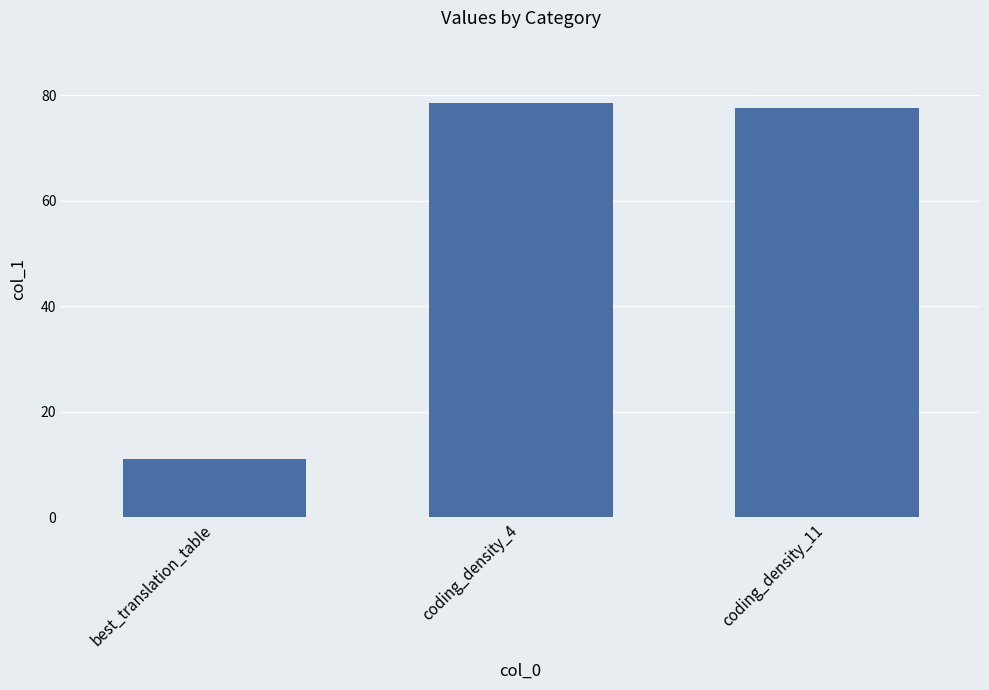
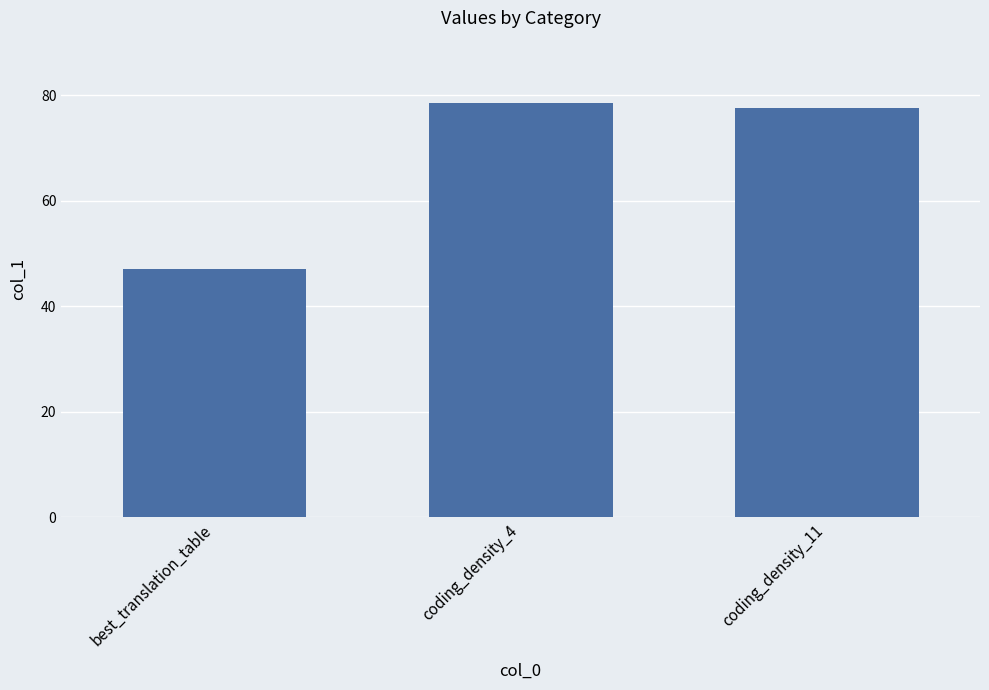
  {
-   "best_translation_table": 11,
+   "best_translation_table": 47,
    "coding_density_4": 79,
    "coding_density_11": 78
  }
